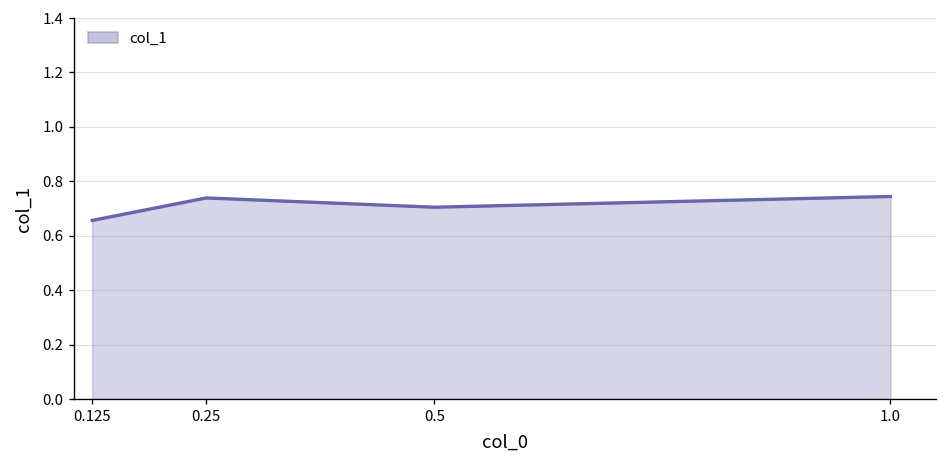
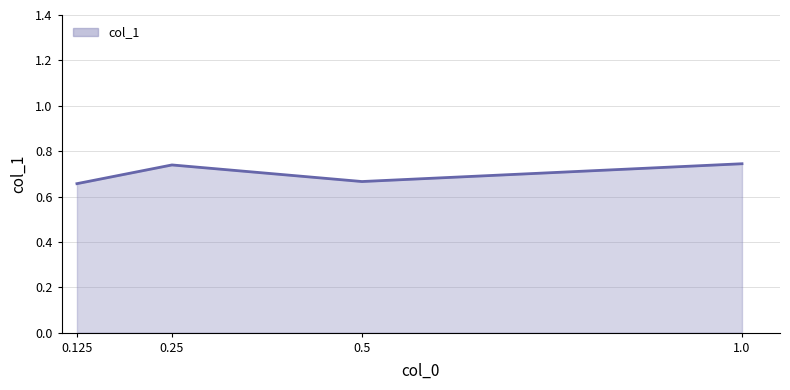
  {
    "0.125": 0.66,
    "0.25": 0.74,
-   "0.5": 0.71,
+   "0.5": 0.67,
    "1.0": 0.74
  }
